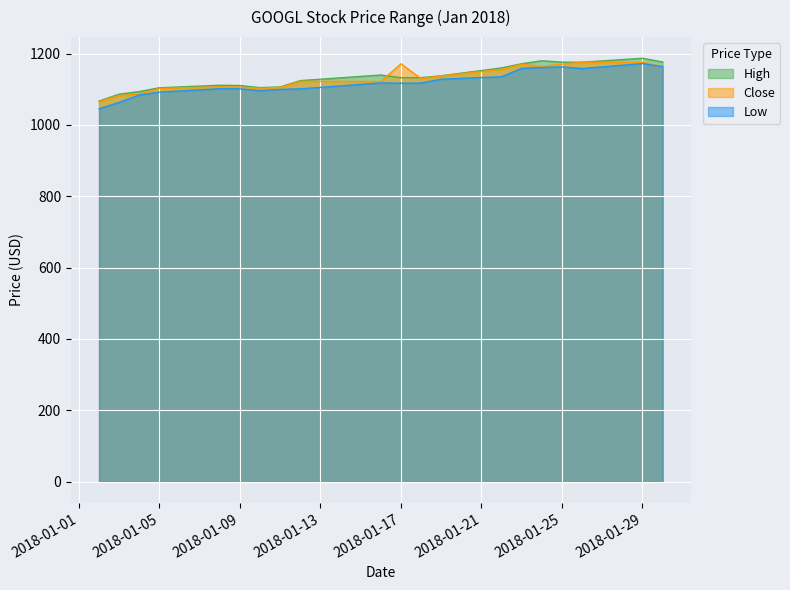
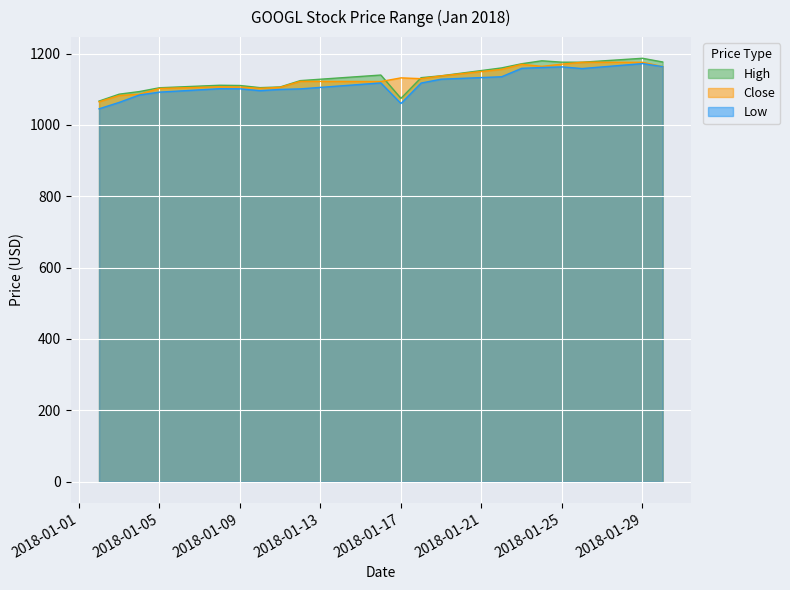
  {
    "High": {
-     "2018-01-17": 1130,
+     "2018-01-17": 1070,
      "2018-01-29": 1190
    },
    "Close": {
-     "2018-01-17": 1170
+     "2018-01-17": 1130
    },
    "Low": {
      "2018-01-05": 1090,
-     "2018-01-17": 1120,
+     "2018-01-17": 1060,
      "2018-01-25": 1160
    }
  }
